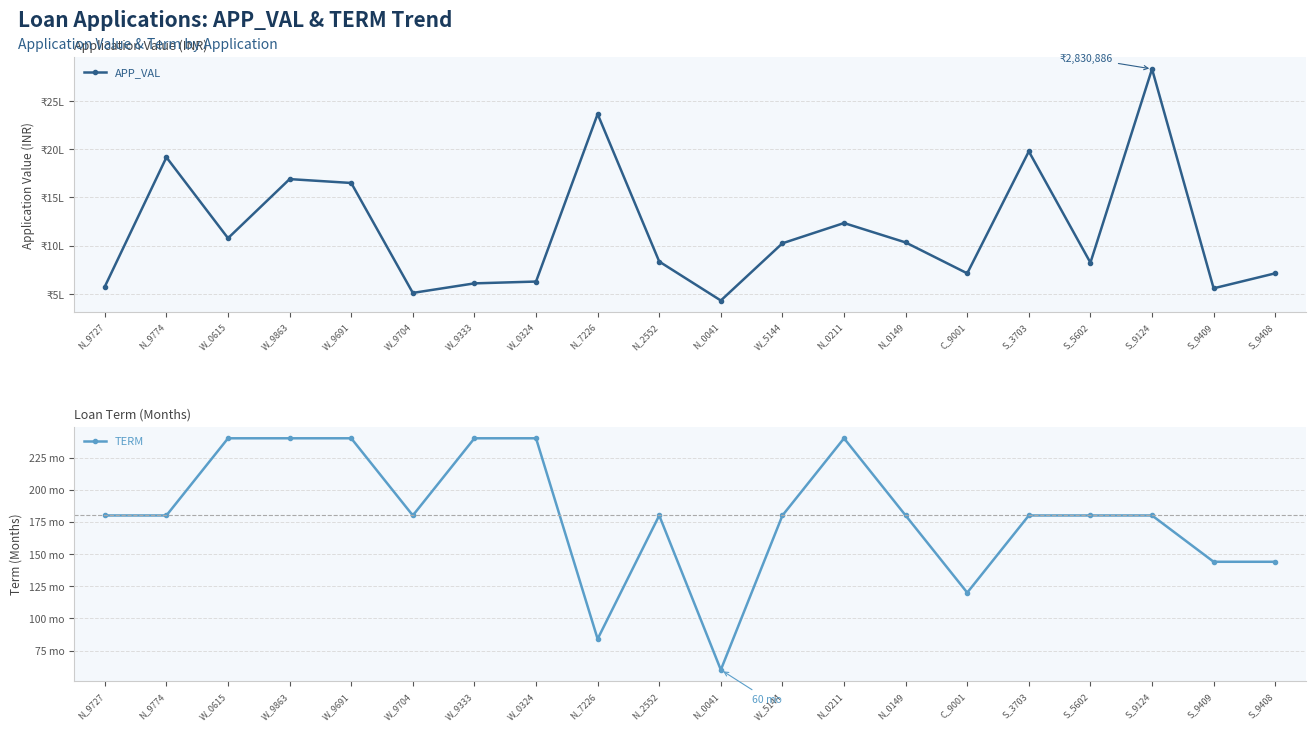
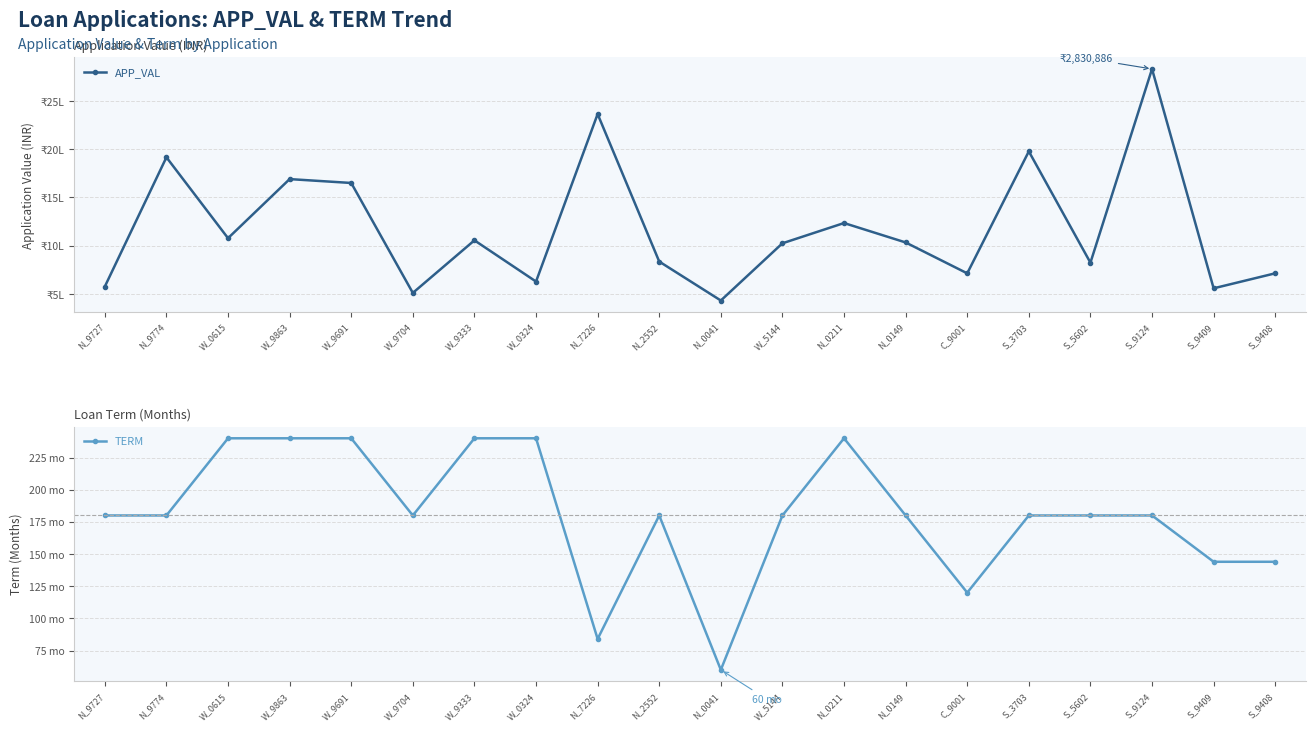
  {
    "Application Value (INR)": {
      "N_9727": "₹6L",
      "N_9774": "₹19L",
      "W_0615": "₹11L",
      "W_9863": "₹17L",
      "W_9691": "₹17L",
      "W_9704": "₹5L",
-     "W_9333": "₹6L",
+     "W_9333": "₹11L",
      "W_0324": "₹6L",
      "N_7226": "₹24L",
      "N_2552": "₹8L",
      "N_0041": "₹4L",
      "W_5144": "₹10L",
      "N_0211": "₹12L",
      "N_0149": "₹10L",
      "C_9001": "₹7L",
      "S_3703": "₹20L",
      "S_5602": "₹8L",
      "S_9409": "₹6L",
      "S_9408": "₹7L"
    },
    "Loan Term (Months)": {
      "N_0041": "60"
    }
  }
